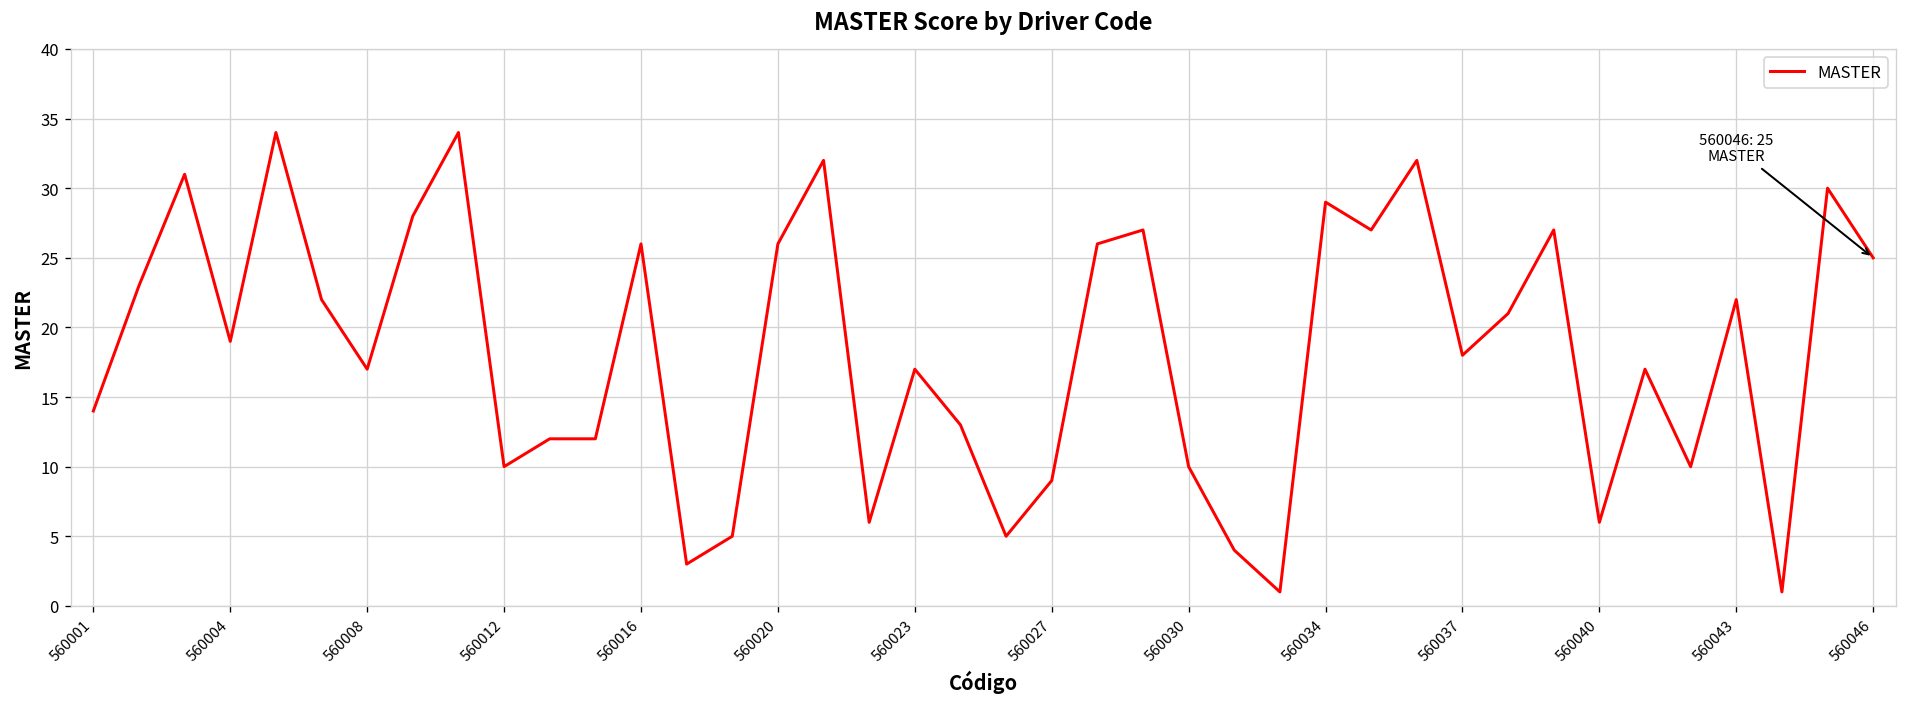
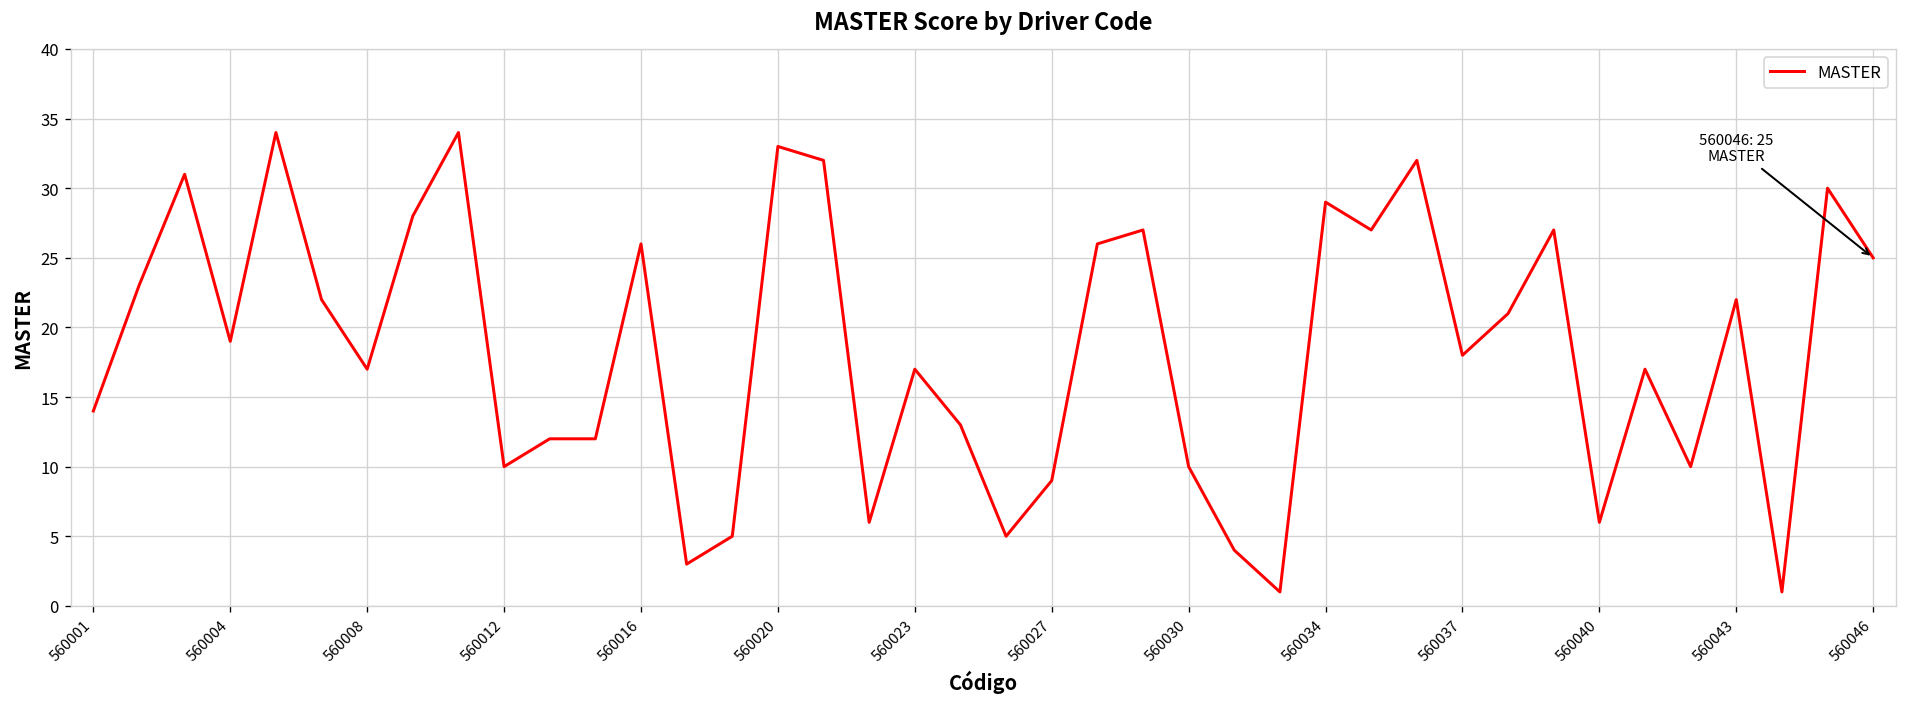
  {
    "560001": 14,
    "560004": 19,
    "560008": 17,
    "560012": 10,
    "560016": 26,
-   "560020": 26,
+   "560020": 33,
    "560023": 17,
    "560027": 9,
    "560030": 10,
    "560034": 29,
    "560037": 18,
    "560040": 6,
    "560043": 22,
    "560046": 25
  }
